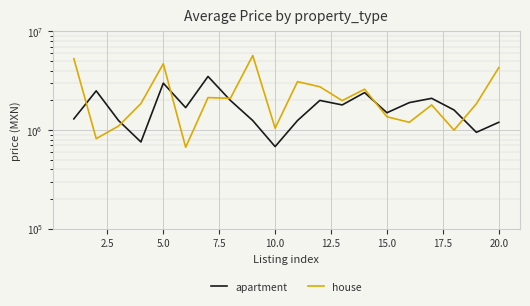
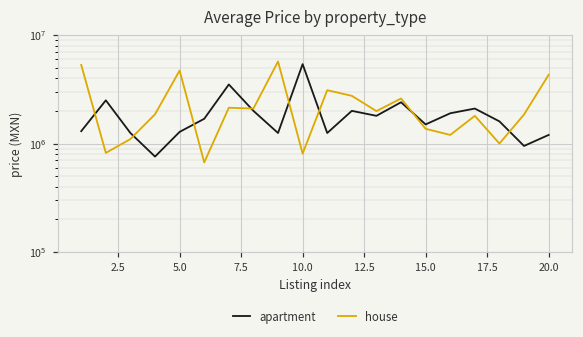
  {
    "apartment": {
-     "5.0": 3000000,
-     "10.0": 700000,
+     "5.0": 1300000,
+     "10.0": 5000000,
      "15.0": 1500000,
      "20.0": 1200000
    },
    "house": {
      "5.0": 5000000,
-     "10.0": 1000000,
+     "10.0": 800000,
      "15.0": 1400000,
      "20.0": 4000000
    }
  }
